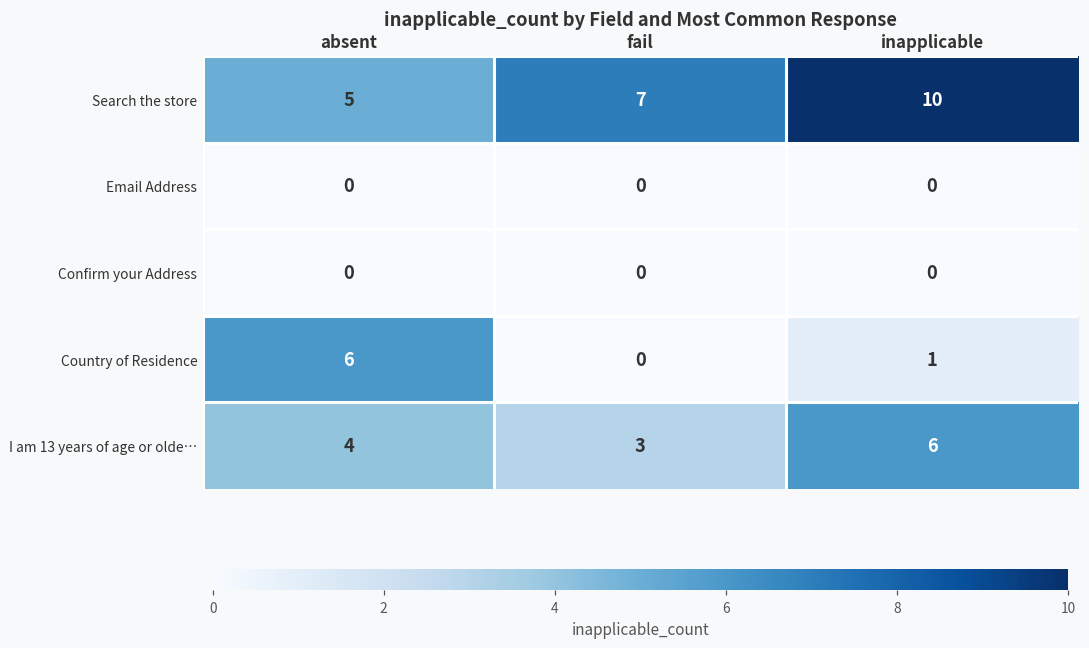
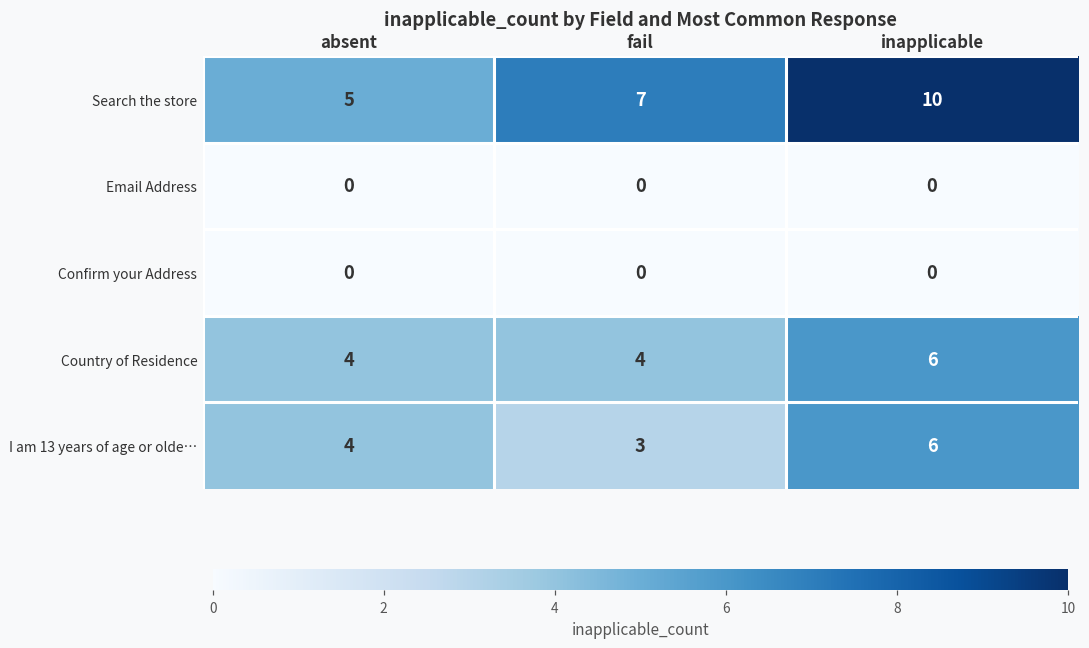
  {
    "Search the store": {
      "absent": 5,
      "fail": 7,
      "inapplicable": 10
    },
    "Email Address": {
      "absent": 0,
      "fail": 0,
      "inapplicable": 0
    },
    "Confirm your Address": {
      "absent": 0,
      "fail": 0,
      "inapplicable": 0
    },
    "Country of Residence": {
-     "absent": 6,
-     "fail": 0,
-     "inapplicable": 1
+     "absent": 4,
+     "fail": 4,
+     "inapplicable": 6
    },
    "I am 13 years of age or olde…": {
      "absent": 4,
      "fail": 3,
      "inapplicable": 6
    }
  }
